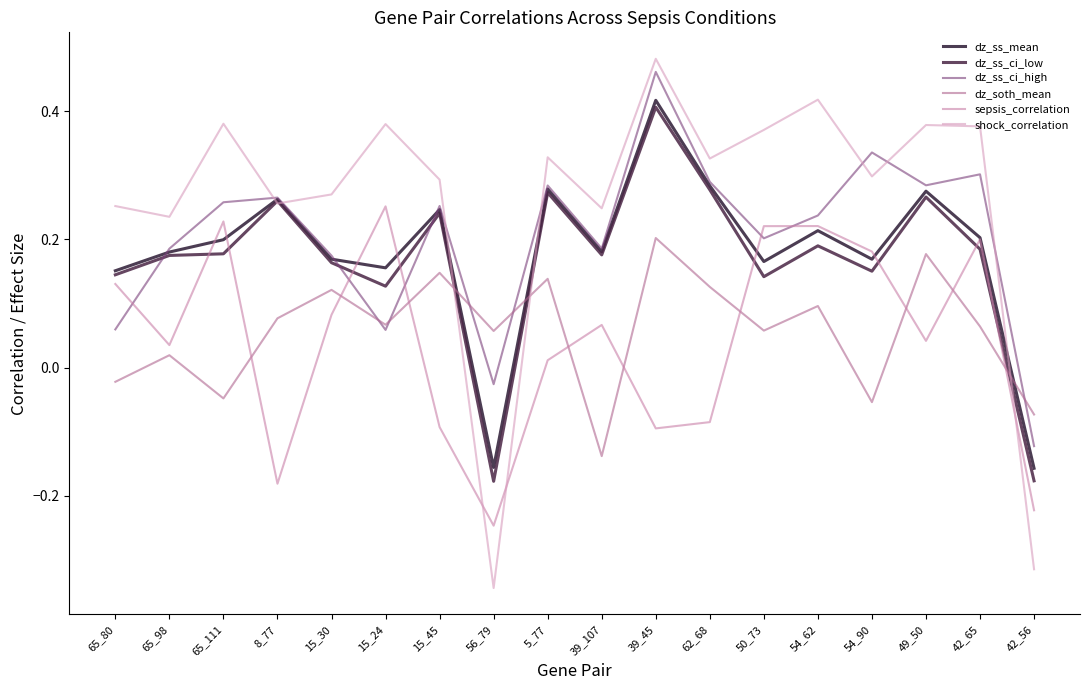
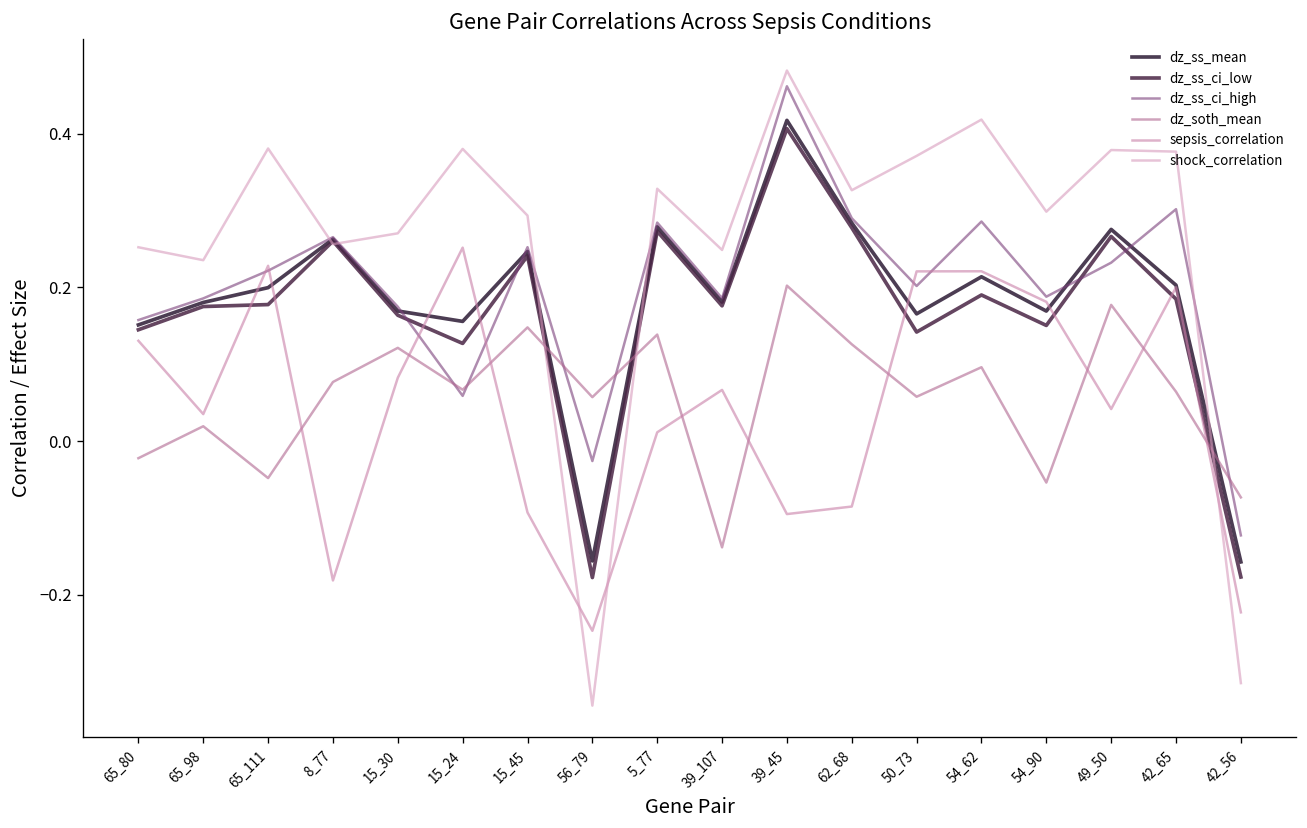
  {
    "dz_ss_ci_high": {
-     "65_80": 0.06,
+     "65_80": 0.16,
      "65_98": 0.19,
-     "65_111": 0.26,
+     "65_111": 0.22,
      "15_30": 0.17,
      "15_24": 0.06,
      "15_45": 0.25,
      "56_79": -0.03,
      "5_77": 0.28,
      "39_107": 0.19,
      "39_45": 0.46,
      "62_68": 0.29,
      "50_73": 0.20,
-     "54_62": 0.24,
-     "54_90": 0.34,
-     "49_50": 0.28,
+     "54_62": 0.29,
+     "54_90": 0.19,
+     "49_50": 0.23,
      "42_65": 0.30,
      "42_56": -0.12
    }
  }
